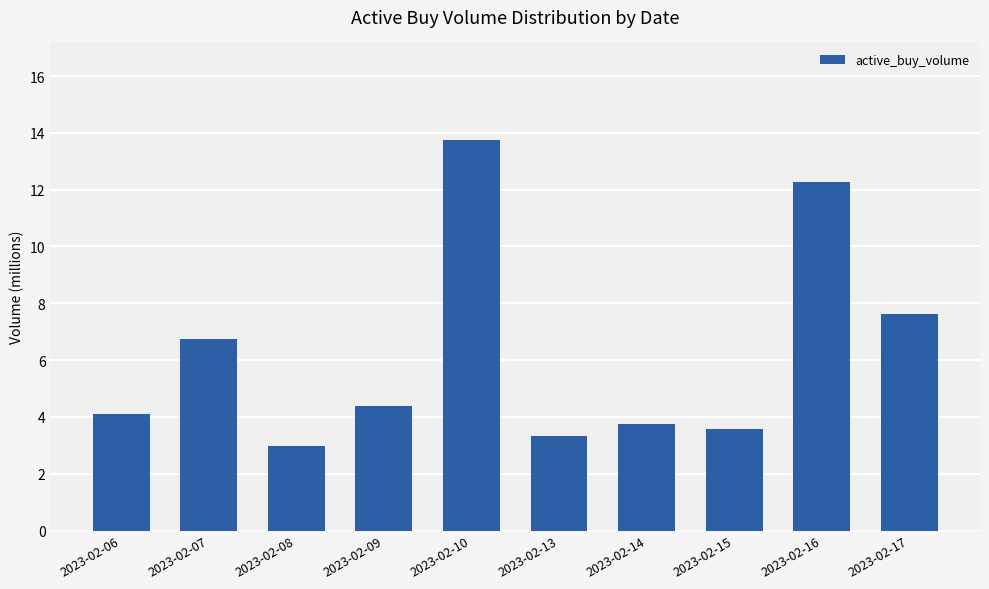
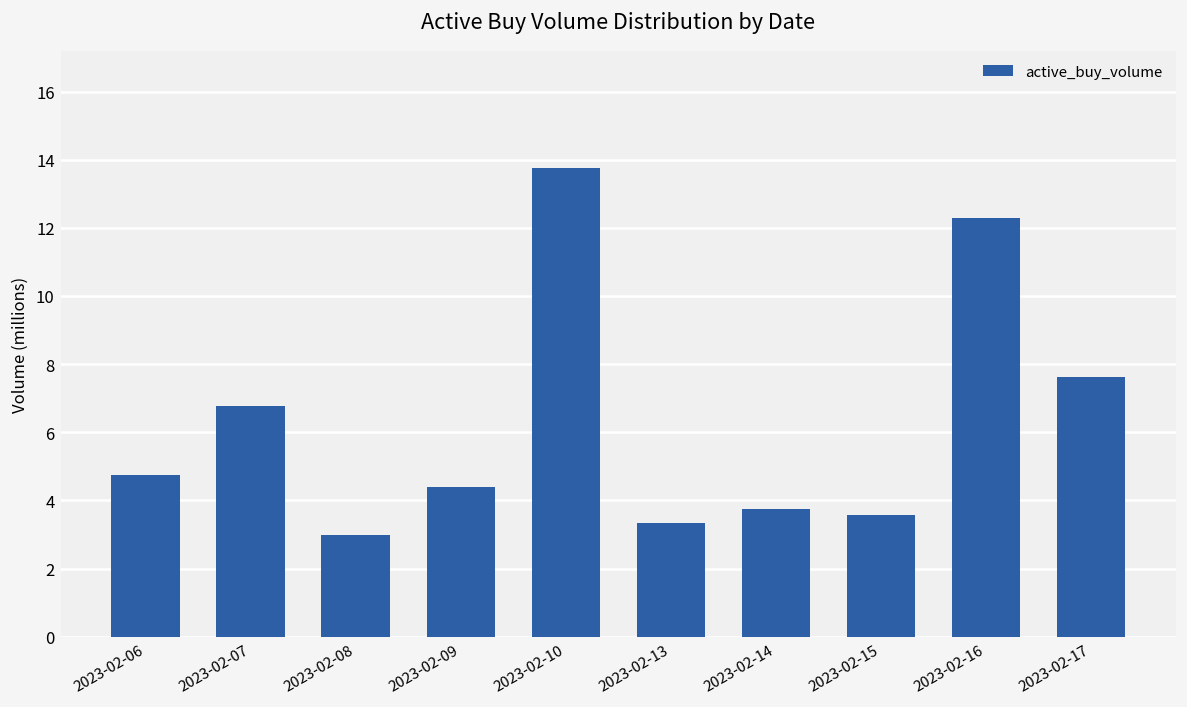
  {
-   "2023-02-06": 4.1,
+   "2023-02-06": 4.7,
    "2023-02-07": 6.8,
    "2023-02-08": 3.0,
    "2023-02-09": 4.4,
    "2023-02-10": 13.7,
    "2023-02-13": 3.3,
    "2023-02-14": 3.8,
    "2023-02-15": 3.6,
    "2023-02-16": 12.3,
    "2023-02-17": 7.6
  }
